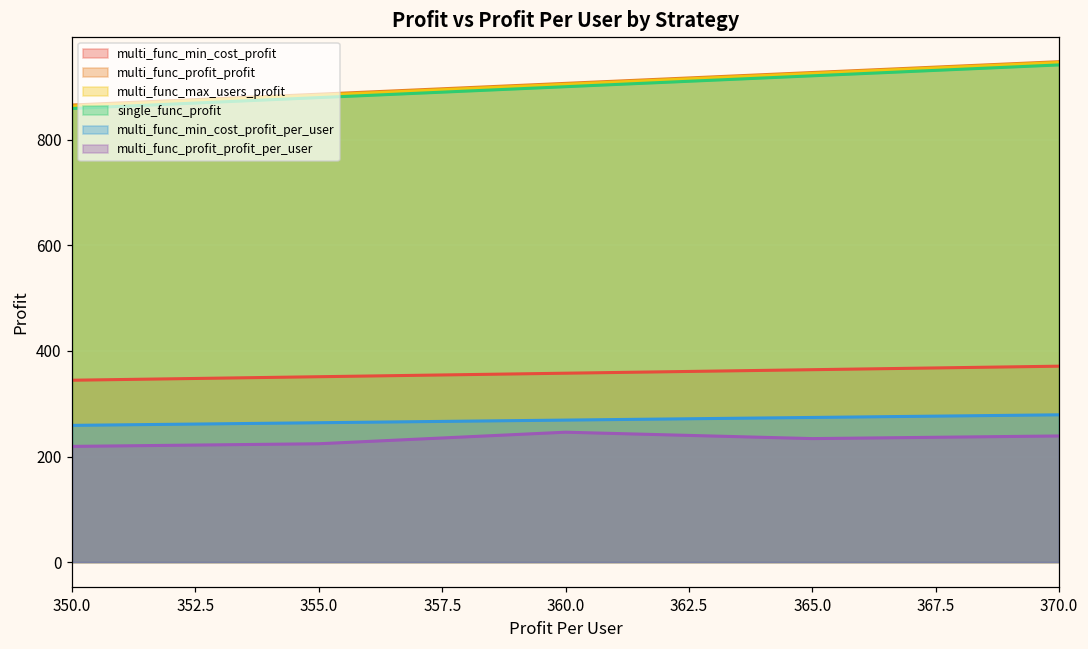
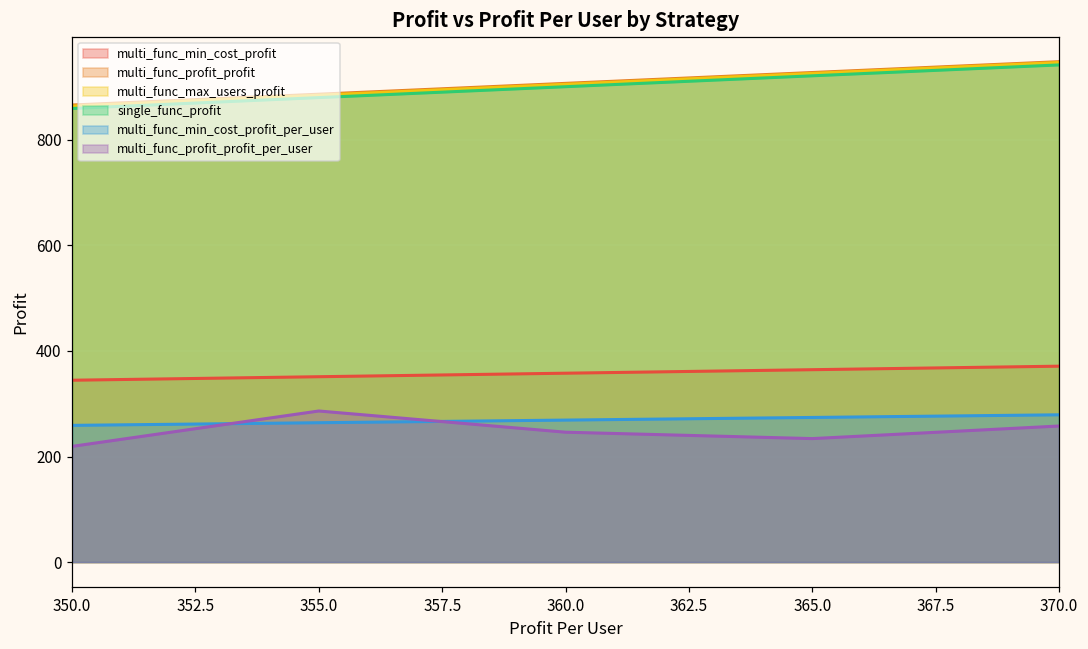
  {
    "multi_func_min_cost_profit_per_user": {
      "350.0": 260,
      "355.0": 260,
      "360.0": 270,
      "365.0": 270,
      "370.0": 280
    },
    "multi_func_profit_profit_per_user": {
      "350.0": 220,
-     "355.0": 220,
+     "355.0": 290,
      "360.0": 250,
      "365.0": 230,
-     "370.0": 240
+     "370.0": 260
    }
  }
